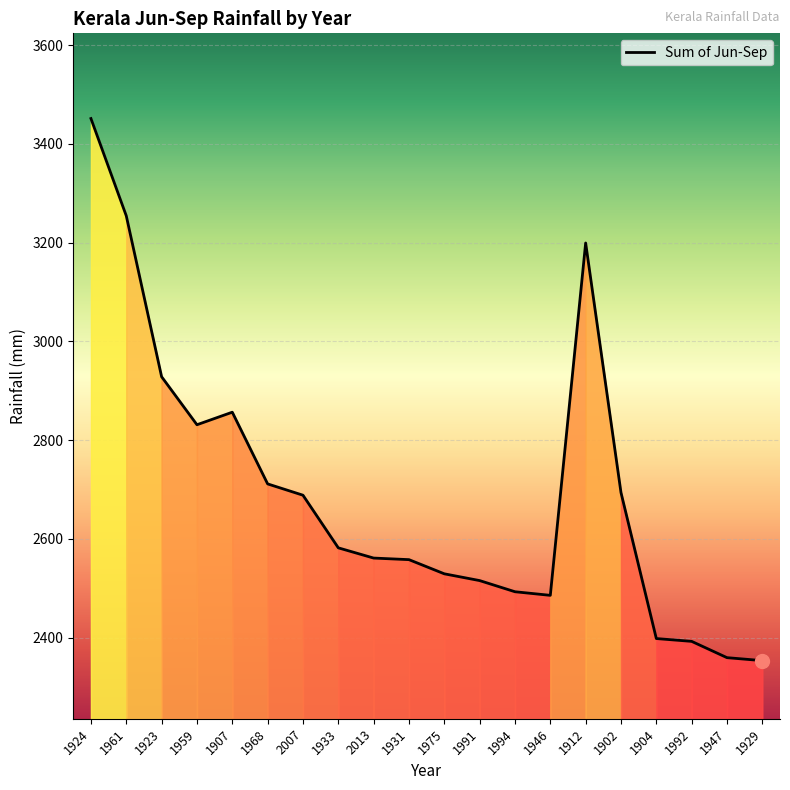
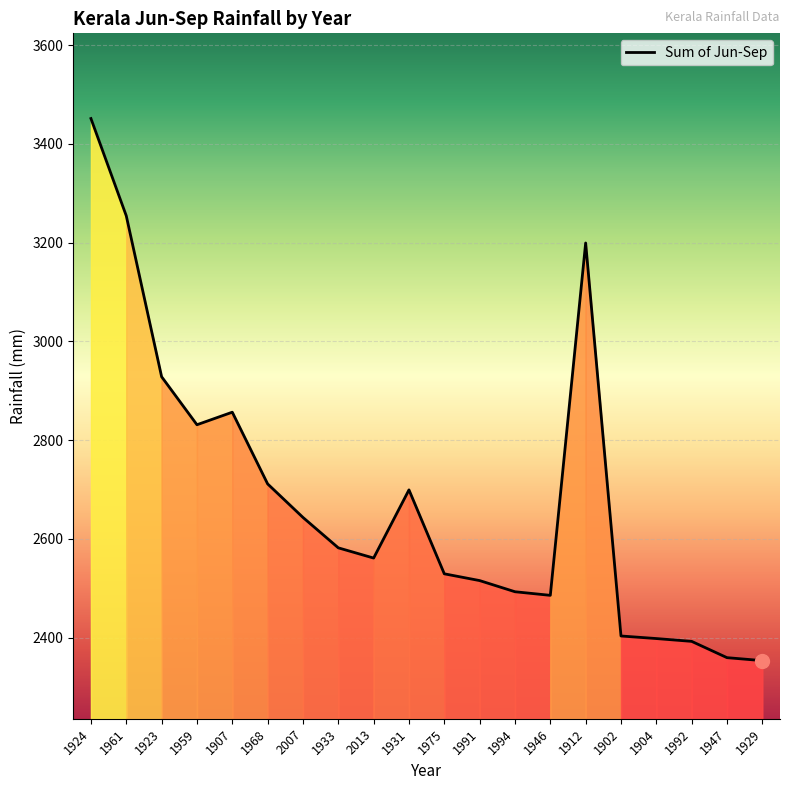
  {
    "Sum of Jun-Sep": {
-     "2007": 2690,
-     "1931": 2560,
-     "1902": 2690
+     "2007": 2640,
+     "1931": 2700,
+     "1902": 2400
    }
  }
